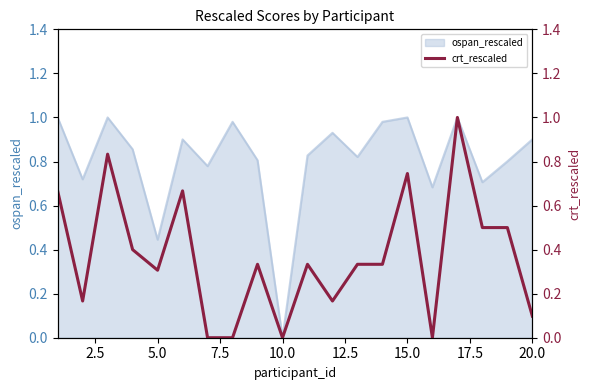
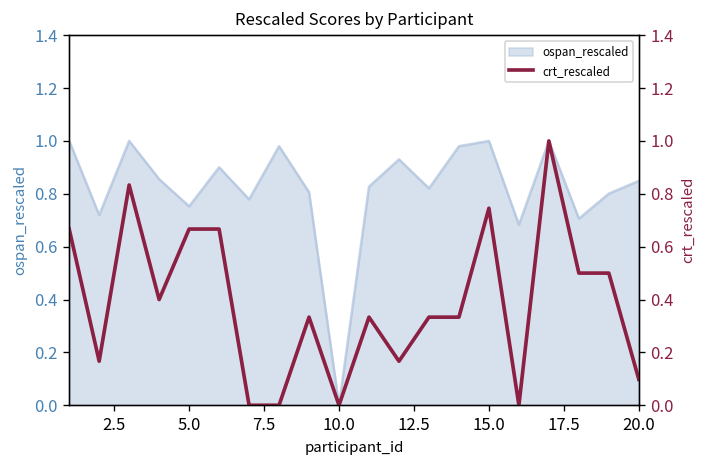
  {
    "ospan_rescaled": {
-     "5.0": 0.45,
+     "5.0": 0.75,
      "10.0": 0.00,
      "15.0": 1.00,
-     "20.0": 0.90
+     "20.0": 0.85
    },
    "crt_rescaled": {
-     "5.0": 0.31,
+     "5.0": 0.67,
      "10.0": 0.00,
      "15.0": 0.75,
      "20.0": 0.10
    }
  }
